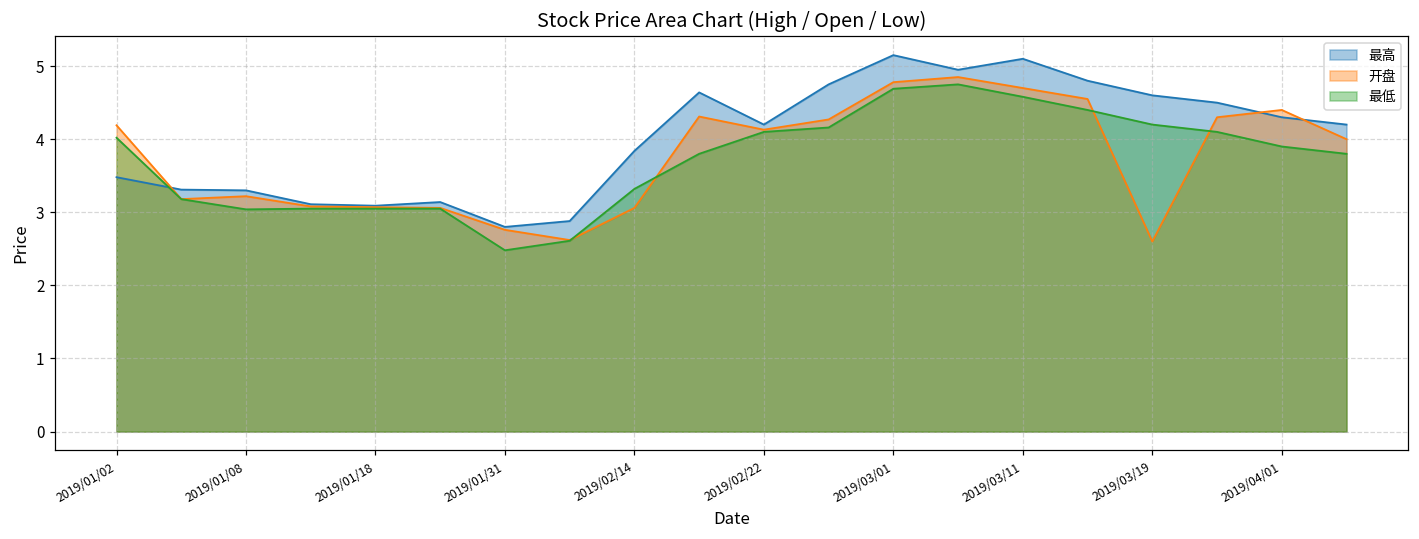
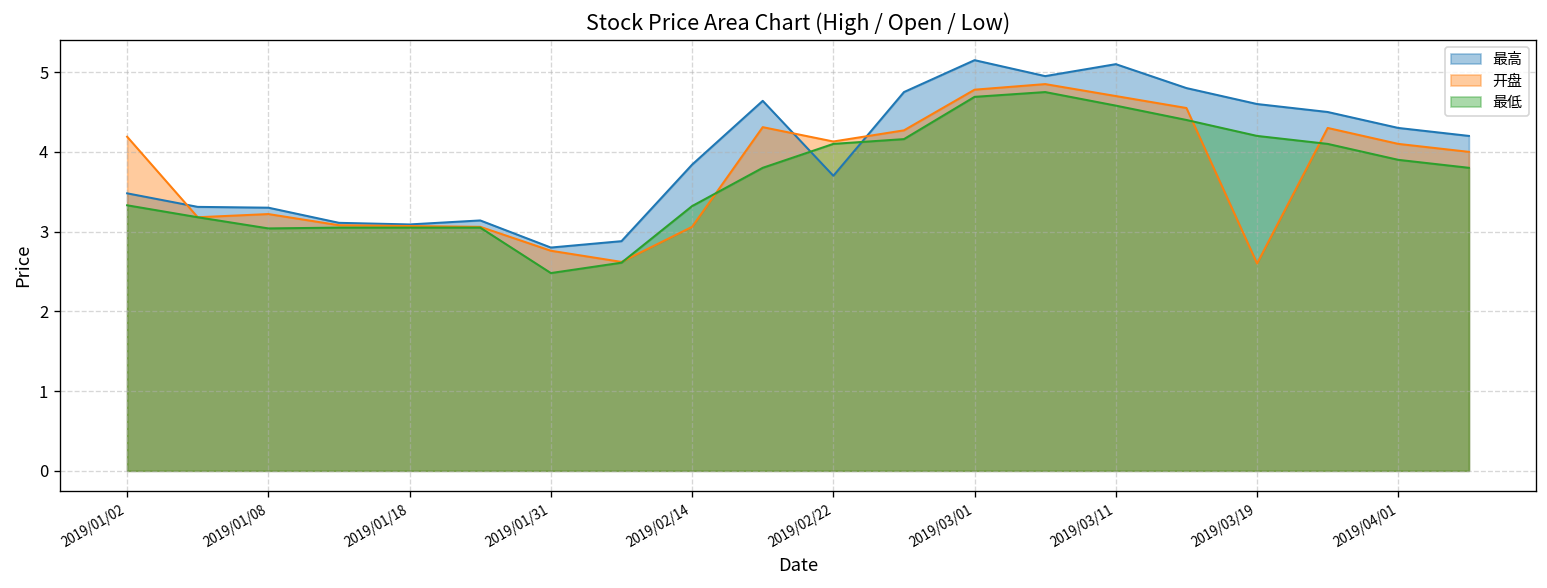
  {
    "最高": {
      "2019/01/02": 3.5,
      "2019/01/08": 3.3,
      "2019/01/31": 2.8,
      "2019/02/14": 3.8,
-     "2019/02/22": 4.2,
+     "2019/02/22": 3.7,
      "2019/03/01": 5.2,
      "2019/03/11": 5.1,
      "2019/03/19": 4.6,
      "2019/04/01": 4.3
    },
    "开盘": {
      "2019/01/02": 4.2,
      "2019/01/08": 3.2,
      "2019/01/31": 2.8,
      "2019/02/14": 3.1,
      "2019/03/01": 4.8,
      "2019/03/11": 4.7,
      "2019/03/19": 2.6,
-     "2019/04/01": 4.4
+     "2019/04/01": 4.1
    },
    "最低": {
-     "2019/01/02": 4.0,
+     "2019/01/02": 3.3,
      "2019/01/08": 3.0,
      "2019/01/31": 2.5,
      "2019/02/14": 3.3,
      "2019/03/01": 4.7,
      "2019/03/11": 4.6,
      "2019/03/19": 4.2,
      "2019/04/01": 3.9
    }
  }
